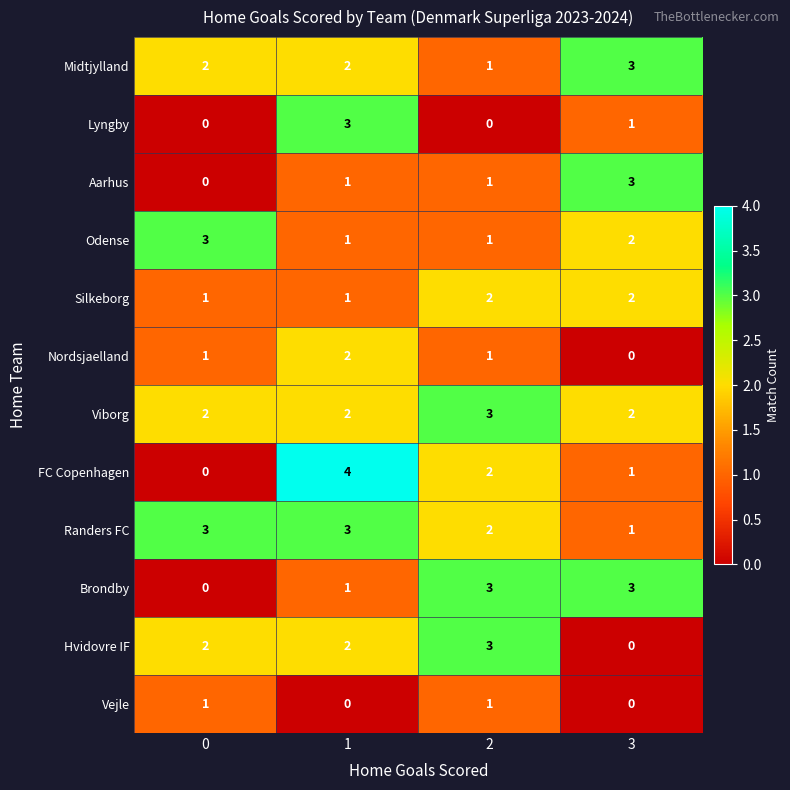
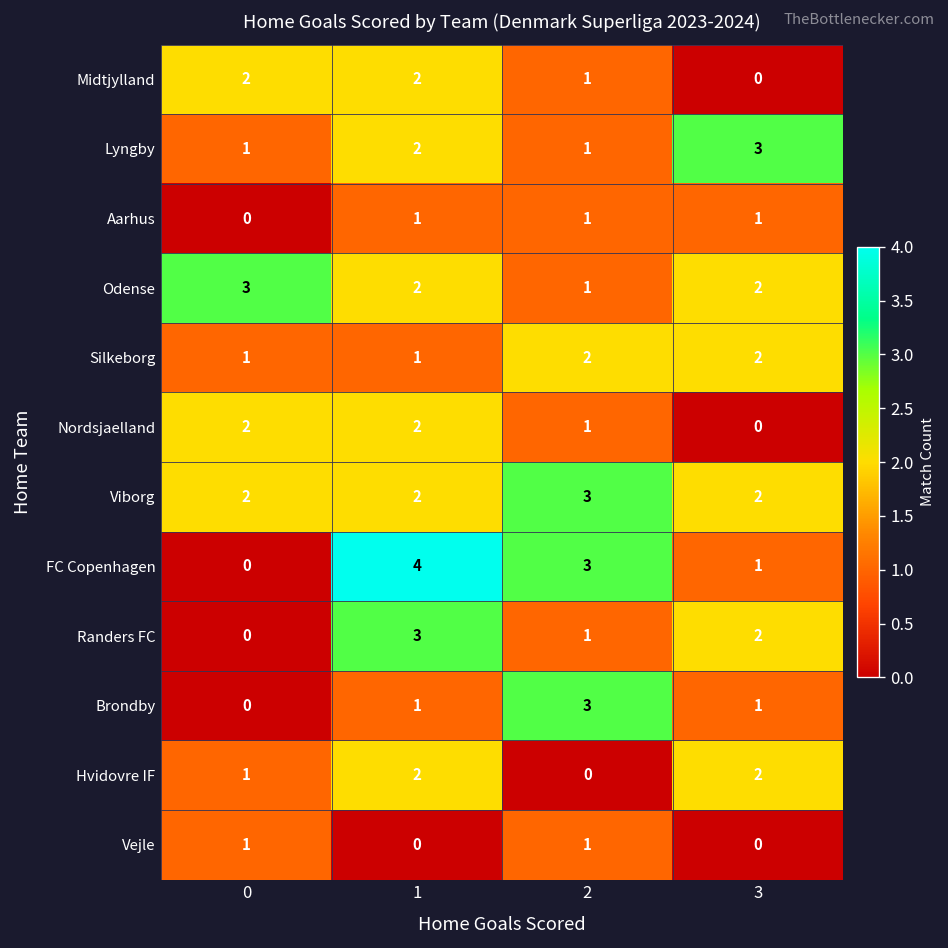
  {
    "Midtjylland": {
      "0": 2,
      "1": 2,
      "2": 1,
-     "3": 3
+     "3": 0
    },
    "Lyngby": {
-     "0": 0,
-     "1": 3,
-     "2": 0,
-     "3": 1
+     "0": 1,
+     "1": 2,
+     "2": 1,
+     "3": 3
    },
    "Aarhus": {
      "0": 0,
      "1": 1,
      "2": 1,
-     "3": 3
+     "3": 1
    },
    "Odense": {
      "0": 3,
-     "1": 1,
+     "1": 2,
      "2": 1,
      "3": 2
    },
    "Silkeborg": {
      "0": 1,
      "1": 1,
      "2": 2,
      "3": 2
    },
    "Nordsjaelland": {
-     "0": 1,
+     "0": 2,
      "1": 2,
      "2": 1,
      "3": 0
    },
    "Viborg": {
      "0": 2,
      "1": 2,
      "2": 3,
      "3": 2
    },
    "FC Copenhagen": {
      "0": 0,
      "1": 4,
-     "2": 2,
+     "2": 3,
      "3": 1
    },
    "Randers FC": {
-     "0": 3,
+     "0": 0,
      "1": 3,
-     "2": 2,
-     "3": 1
+     "2": 1,
+     "3": 2
    },
    "Brondby": {
      "0": 0,
      "1": 1,
      "2": 3,
-     "3": 3
+     "3": 1
    },
    "Hvidovre IF": {
-     "0": 2,
+     "0": 1,
      "1": 2,
-     "2": 3,
-     "3": 0
+     "2": 0,
+     "3": 2
    },
    "Vejle": {
      "0": 1,
      "1": 0,
      "2": 1,
      "3": 0
    }
  }
